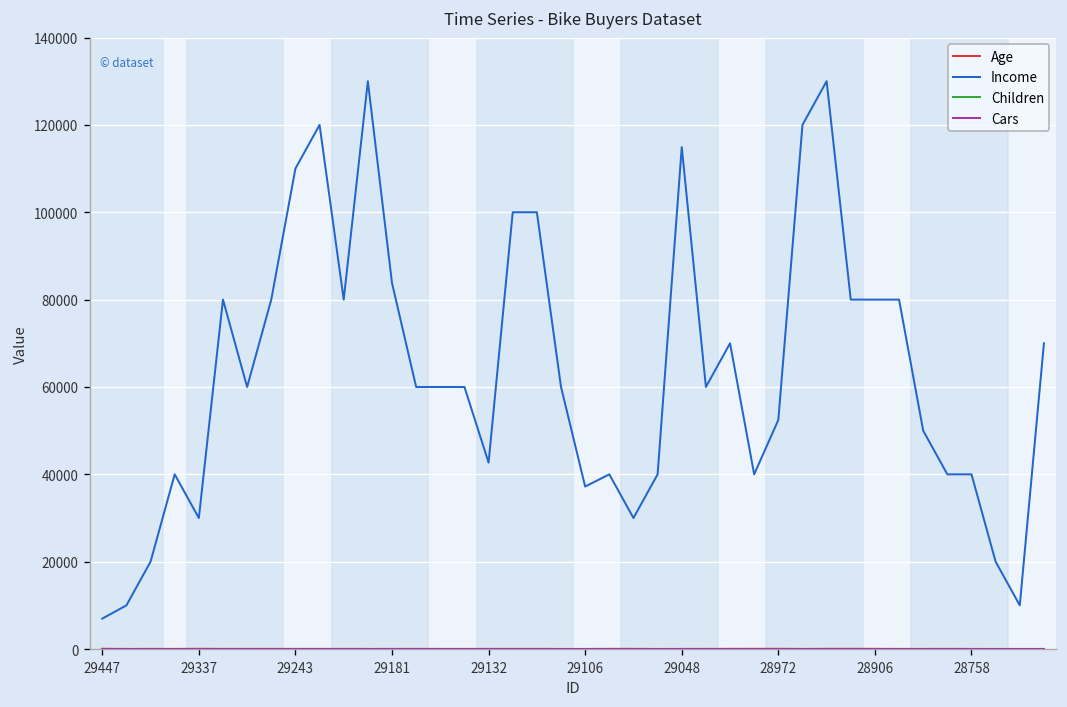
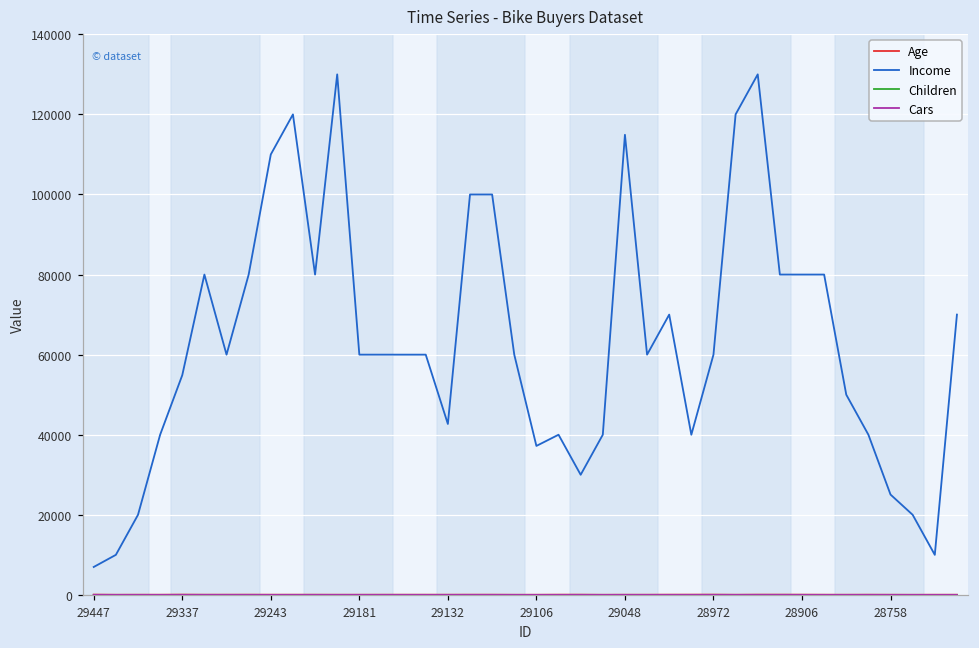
  {
    "Cars": {
      "29447": 0,
      "29337": 0,
      "29243": 0,
      "29181": 0,
      "29132": 0,
      "29106": 0,
      "29048": 0,
      "28972": 0,
      "28906": 0,
      "28758": 0
    },
    "Income": {
      "29447": 7000,
-     "29337": 30000,
+     "29337": 55000,
      "29243": 110000,
-     "29181": 84000,
+     "29181": 60000,
      "29132": 43000,
      "29106": 37000,
      "29048": 115000,
-     "28972": 52000,
+     "28972": 60000,
      "28906": 80000,
-     "28758": 40000
+     "28758": 25000
    }
  }
